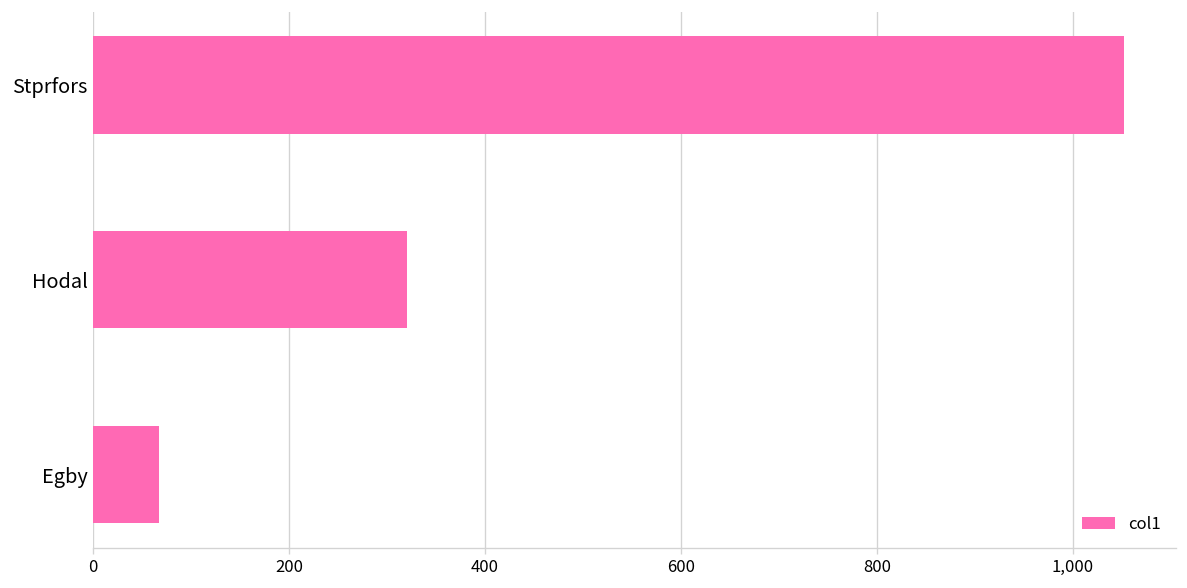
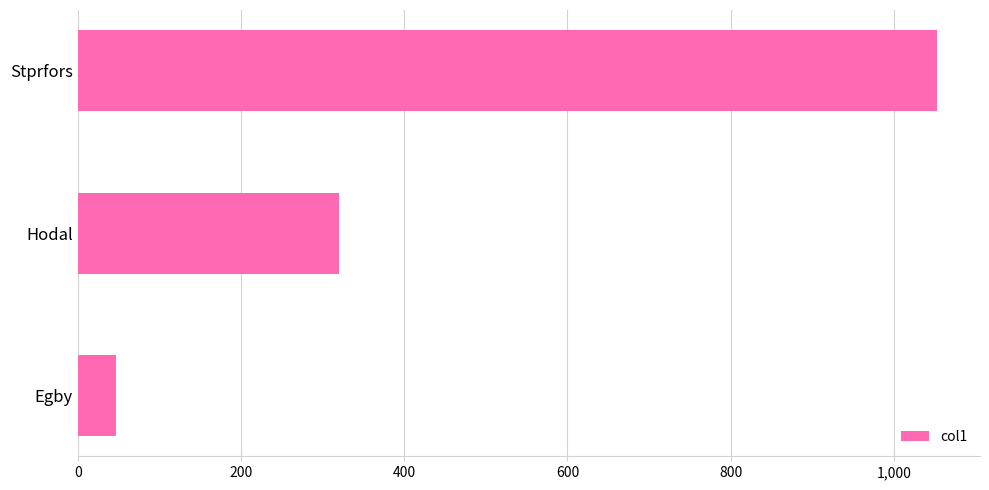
  {
    "Stprfors": "1,050",
    "Hodal": "320",
-   "Egby": "70"
+   "Egby": "50"
  }
